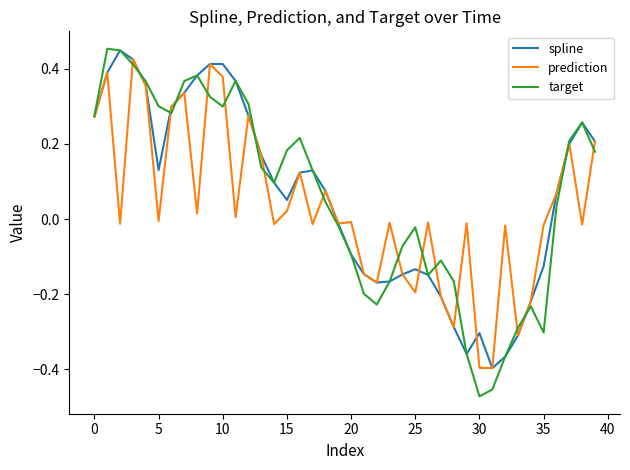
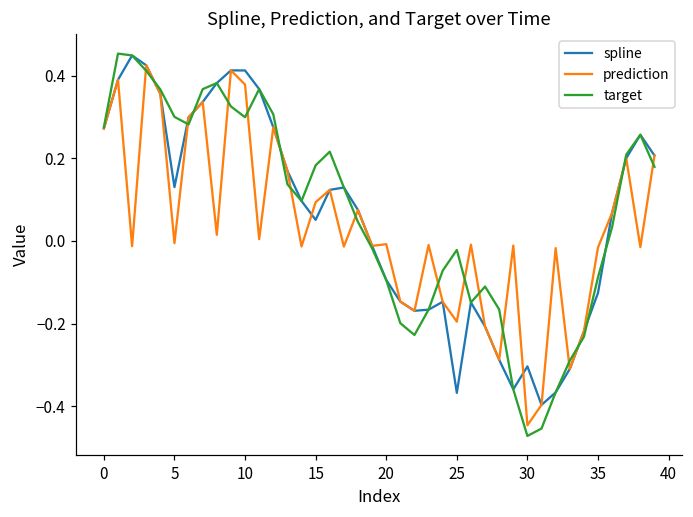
  {
    "spline": {
      "5": 0.13,
      "10": 0.41,
      "15": 0.05,
-     "25": -0.13,
+     "25": -0.37,
      "30": -0.30,
      "35": -0.13
    },
    "prediction": {
      "5": -0.01,
      "10": 0.38,
-     "15": 0.02,
+     "15": 0.09,
      "20": -0.01,
      "25": -0.20,
-     "30": -0.40,
+     "30": -0.45,
      "35": -0.02
    },
    "target": {
      "5": 0.30,
      "10": 0.30,
      "15": 0.18,
      "25": -0.02,
      "30": -0.47,
-     "35": -0.30
+     "35": -0.09
    }
  }
